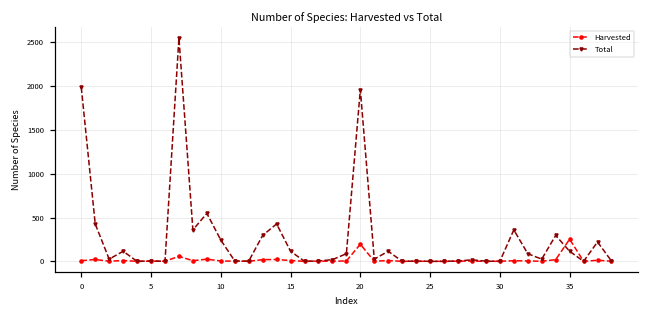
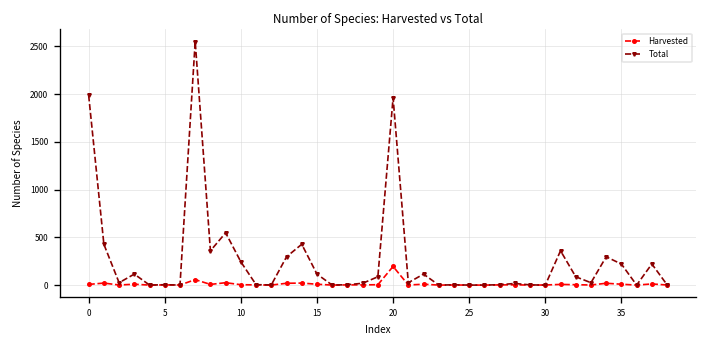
  {
    "Harvested": {
      "0": 0,
      "10": 0,
      "15": 0,
      "20": 200,
-     "35": 300
+     "35": 0
    },
    "Total": {
      "0": 2000,
      "10": 200,
      "15": 100,
      "20": 2000,
-     "35": 100
+     "35": 200
    }
  }
